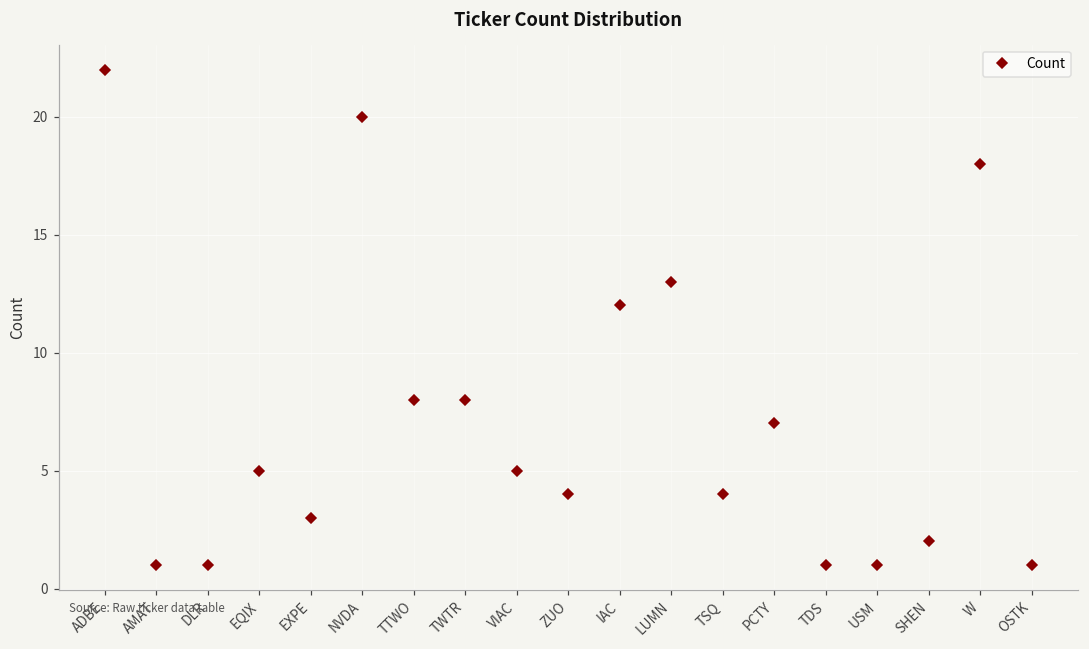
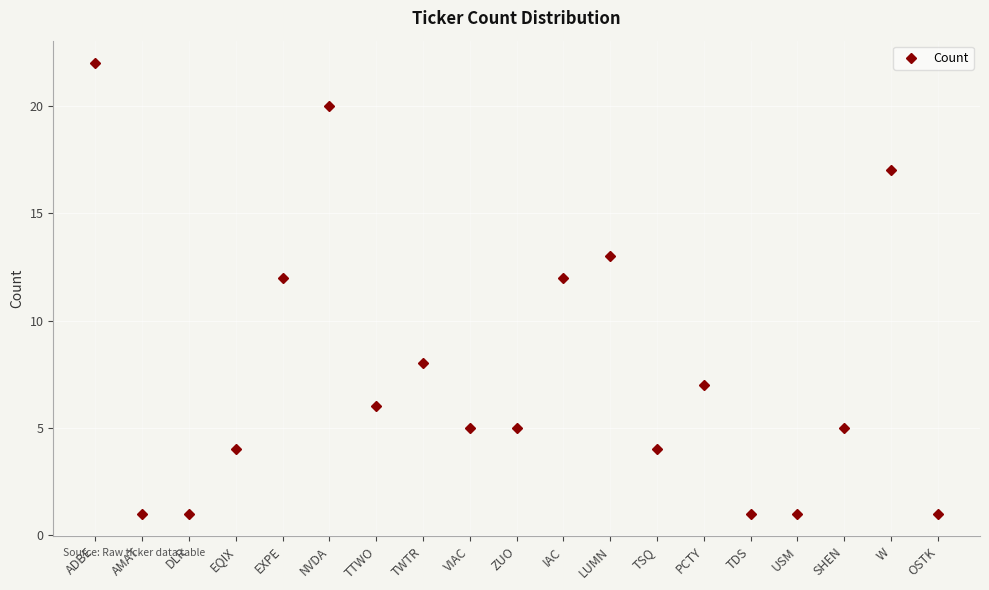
  {
    "ADBE": 22,
    "AMAT": 1,
    "DLR": 1,
-   "EQIX": 5,
-   "EXPE": 3,
+   "EQIX": 4,
+   "EXPE": 12,
    "NVDA": 20,
-   "TTWO": 8,
+   "TTWO": 6,
    "TWTR": 8,
    "VIAC": 5,
-   "ZUO": 4,
+   "ZUO": 5,
    "IAC": 12,
    "LUMN": 13,
    "TSQ": 4,
    "PCTY": 7,
    "TDS": 1,
    "USM": 1,
-   "SHEN": 2,
-   "W": 18,
+   "SHEN": 5,
+   "W": 17,
    "OSTK": 1
  }
